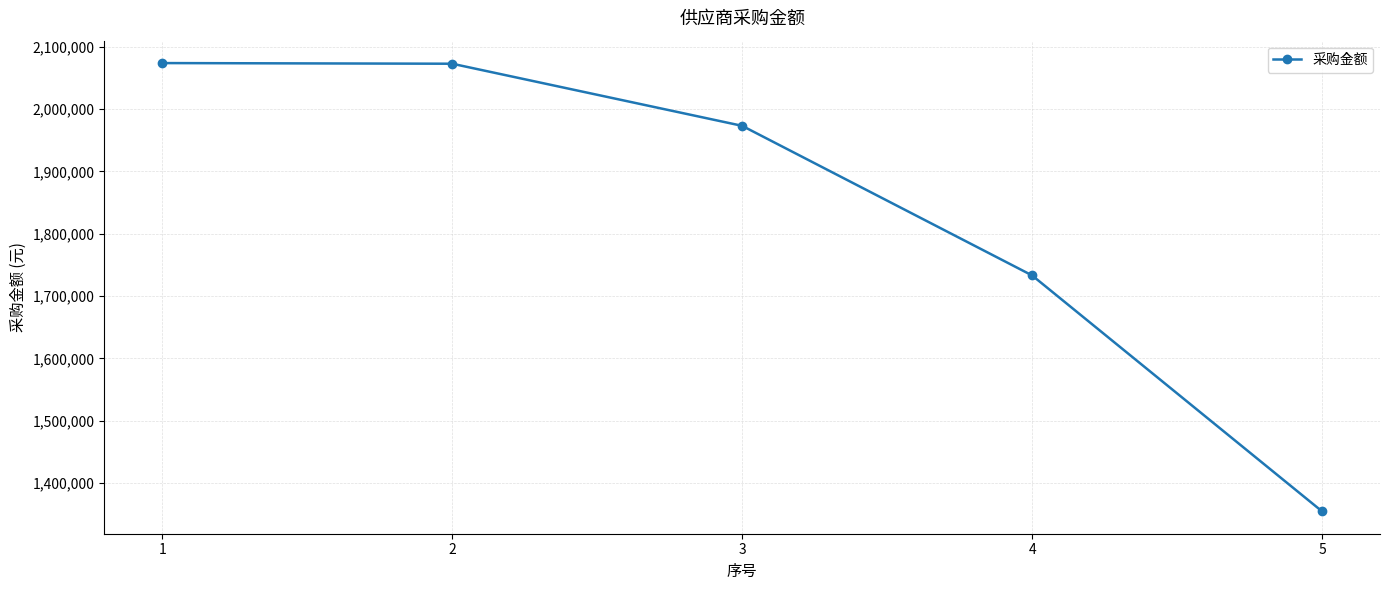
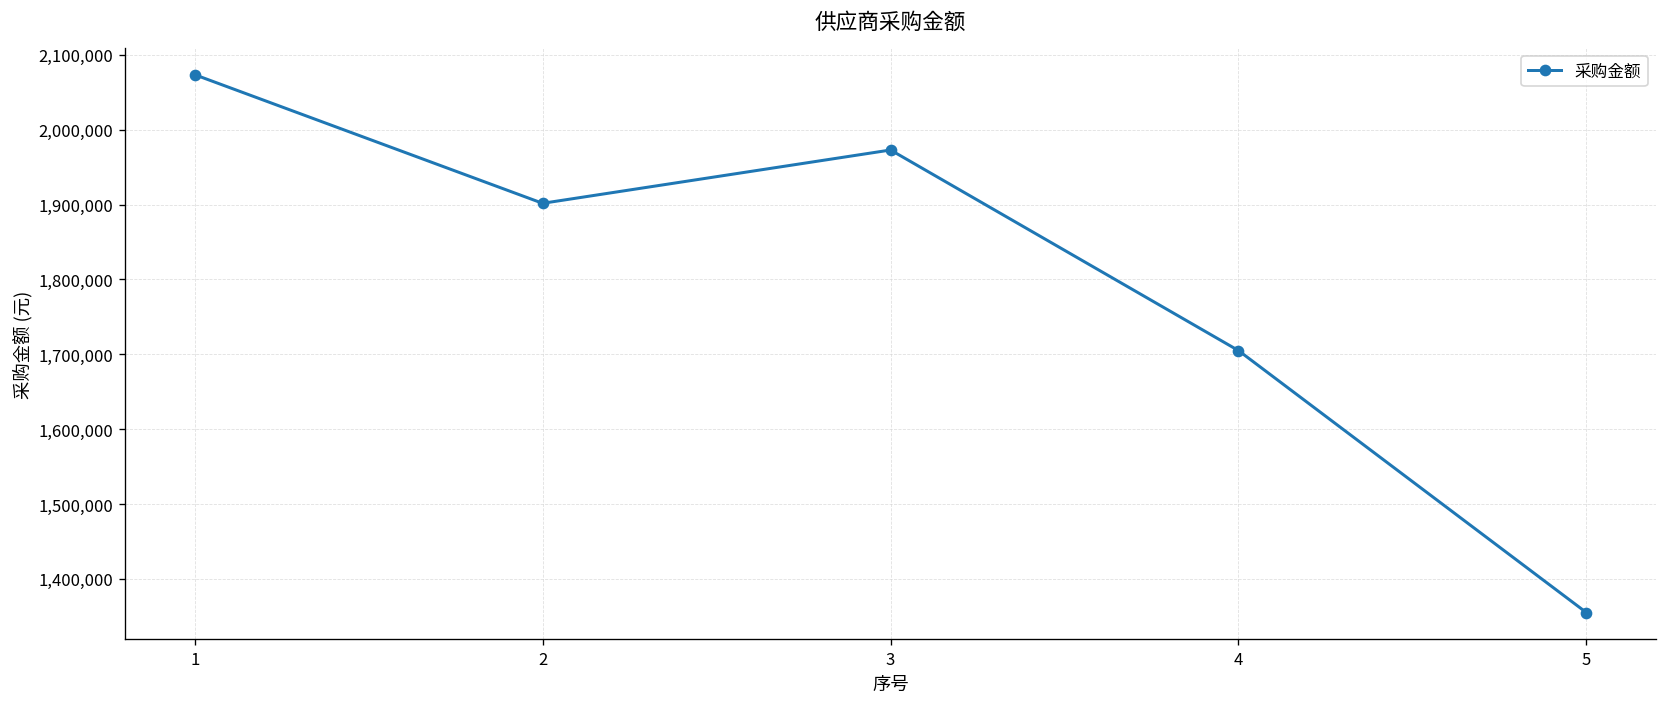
  {
    "1": "2,070,000",
-   "2": "2,070,000",
+   "2": "1,900,000",
    "3": "1,970,000",
-   "4": "1,730,000",
+   "4": "1,700,000",
    "5": "1,360,000"
  }
